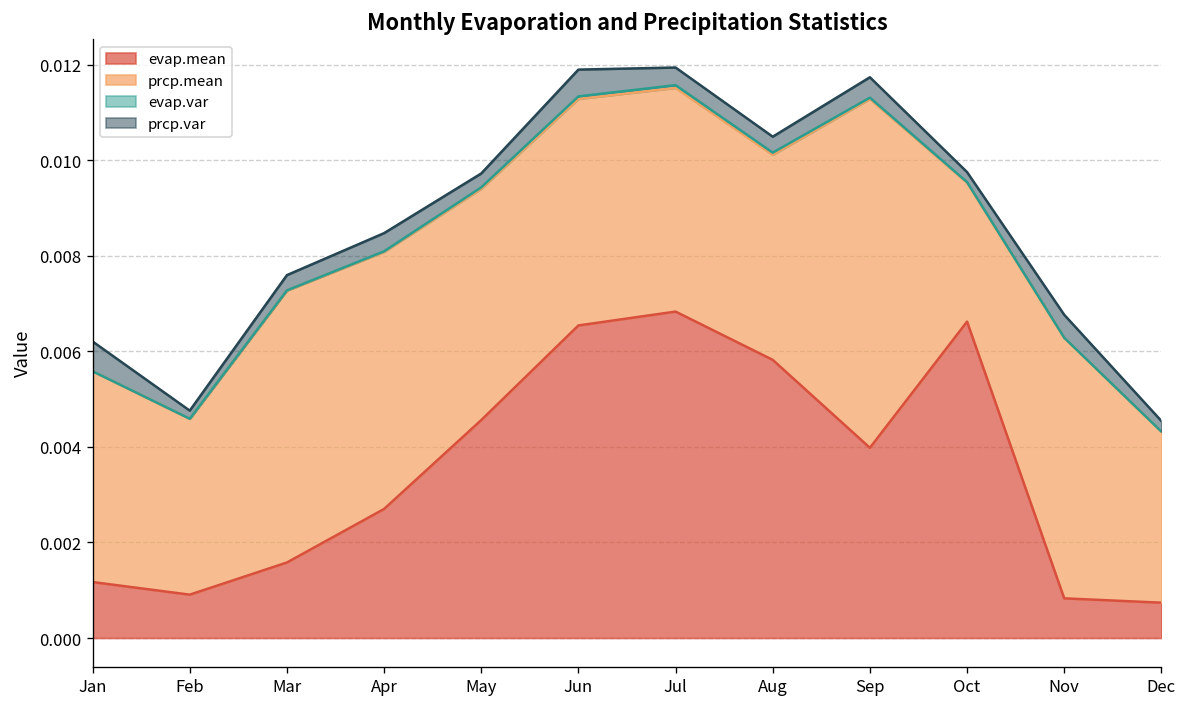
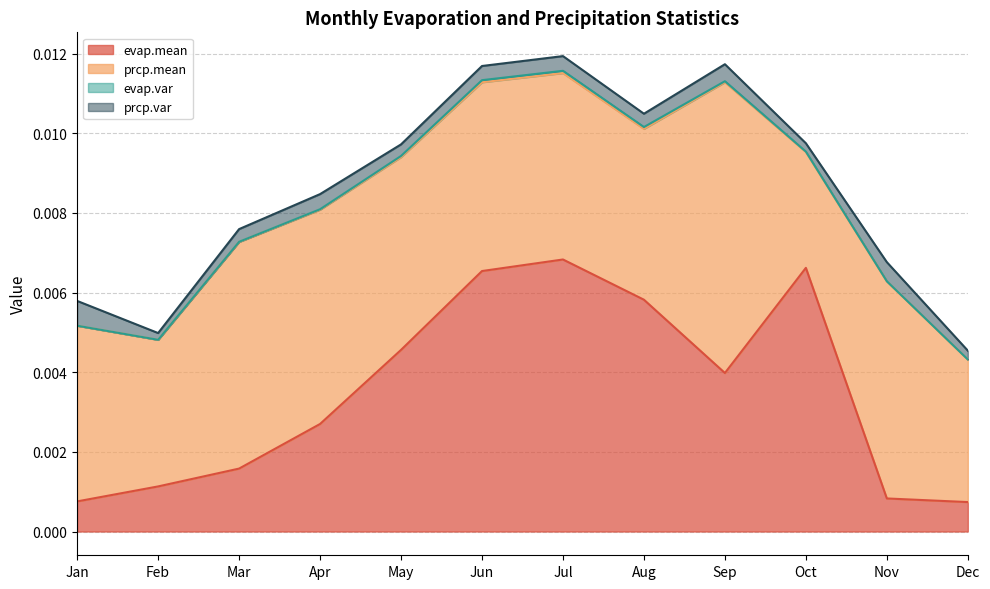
  {
    "evap.mean": {
-     "Jan": 0.0012,
-     "Feb": 0.0009,
+     "Jan": 0.0008,
+     "Feb": 0.0011,
      "Mar": 0.0016,
      "Apr": 0.0027,
      "May": 0.0046,
      "Jun": 0.0065,
      "Jul": 0.0068,
      "Aug": 0.0058,
      "Sep": 0.0040,
      "Oct": 0.0066,
      "Nov": 0.0008,
      "Dec": 0.0007
    },
    "prcp.var": {
      "Jan": 0.0006,
      "Feb": 0.0002,
      "Mar": 0.0003,
      "Apr": 0.0004,
      "May": 0.0003,
-     "Jun": 0.0006,
+     "Jun": 0.0004,
      "Jul": 0.0004,
      "Aug": 0.0003,
      "Sep": 0.0004,
      "Oct": 0.0002,
      "Nov": 0.0005,
      "Dec": 0.0002
    }
  }
